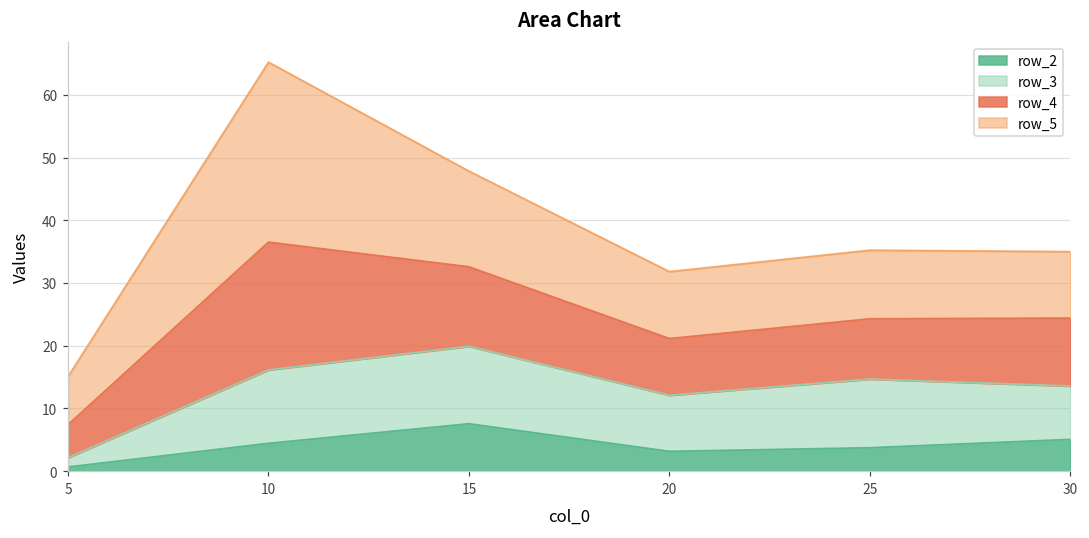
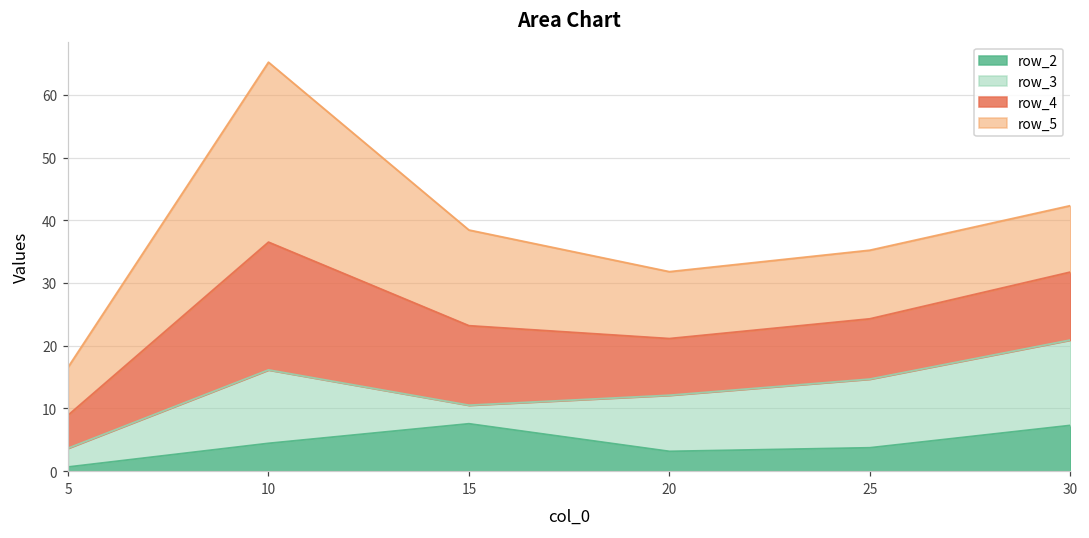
  {
    "row_2": {
      "5": 1,
      "10": 4,
      "15": 8,
      "20": 3,
      "25": 4,
-     "30": 5
+     "30": 7
    },
    "row_3": {
-     "5": 1,
+     "5": 3,
      "10": 12,
-     "15": 12,
+     "15": 3,
      "20": 9,
      "25": 11,
-     "30": 9
+     "30": 14
    }
  }
